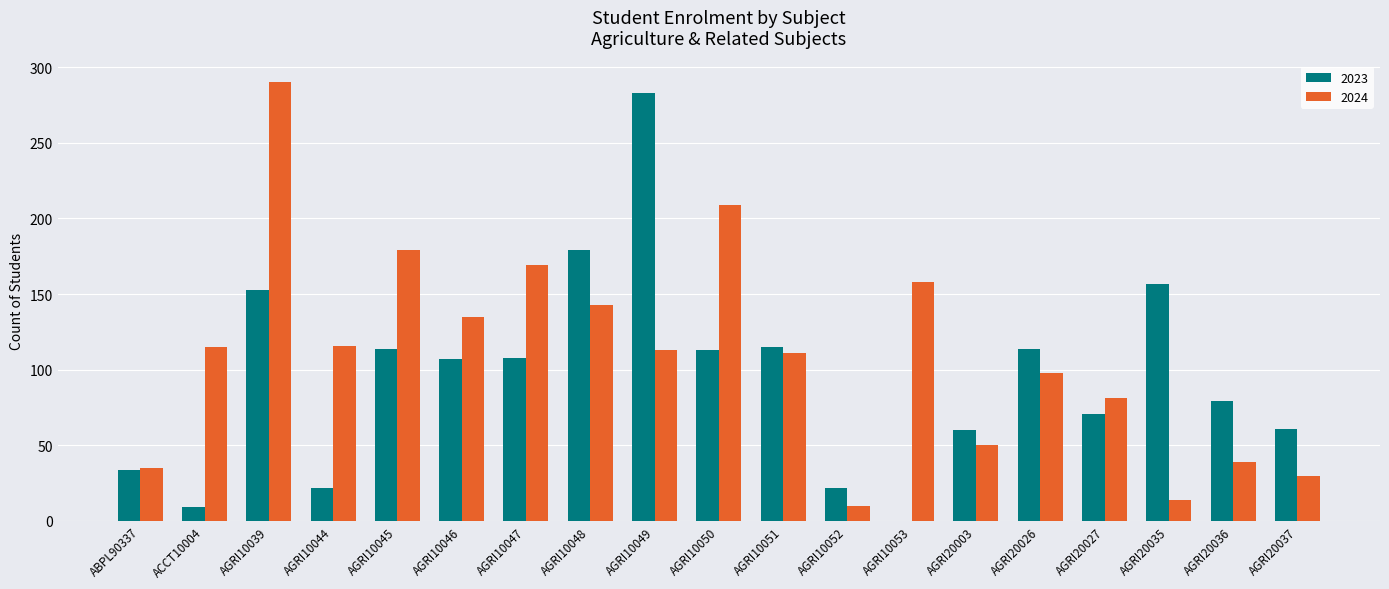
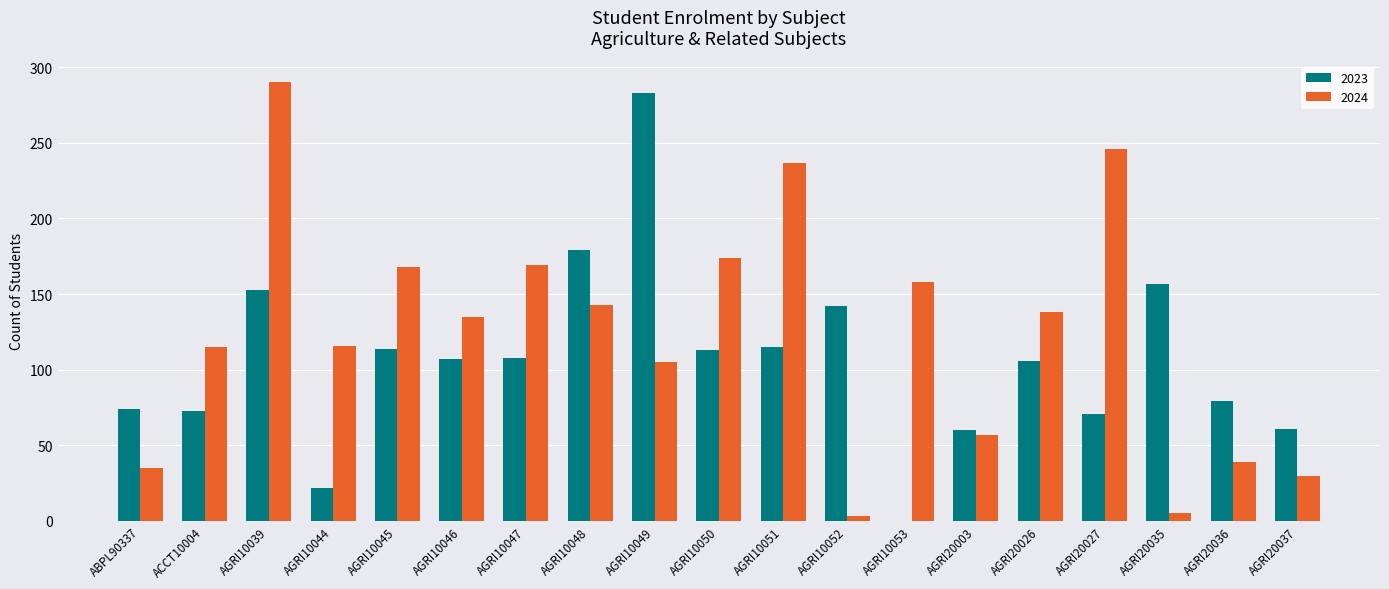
  {
    "2023": {
-     "ABPL90337": 34,
-     "ACCT10004": 9,
+     "ABPL90337": 74,
+     "ACCT10004": 73,
      "AGRI10039": 153,
      "AGRI10044": 22,
      "AGRI10045": 114,
      "AGRI10046": 107,
      "AGRI10047": 108,
      "AGRI10048": 179,
      "AGRI10049": 283,
      "AGRI10050": 113,
      "AGRI10051": 115,
-     "AGRI10052": 22,
+     "AGRI10052": 142,
      "AGRI10053": 0,
      "AGRI20003": 60,
-     "AGRI20026": 114,
+     "AGRI20026": 106,
      "AGRI20027": 71,
      "AGRI20035": 157,
      "AGRI20036": 79,
      "AGRI20037": 61
    },
    "2024": {
      "ABPL90337": 35,
      "ACCT10004": 115,
      "AGRI10039": 290,
      "AGRI10044": 116,
-     "AGRI10045": 179,
+     "AGRI10045": 168,
      "AGRI10046": 135,
      "AGRI10047": 169,
      "AGRI10048": 143,
-     "AGRI10049": 113,
-     "AGRI10050": 209,
-     "AGRI10051": 111,
-     "AGRI10052": 10,
+     "AGRI10049": 105,
+     "AGRI10050": 174,
+     "AGRI10051": 237,
+     "AGRI10052": 3,
      "AGRI10053": 158,
-     "AGRI20003": 50,
-     "AGRI20026": 98,
-     "AGRI20027": 81,
-     "AGRI20035": 14,
+     "AGRI20003": 57,
+     "AGRI20026": 138,
+     "AGRI20027": 246,
+     "AGRI20035": 5,
      "AGRI20036": 39,
      "AGRI20037": 30
    }
  }
